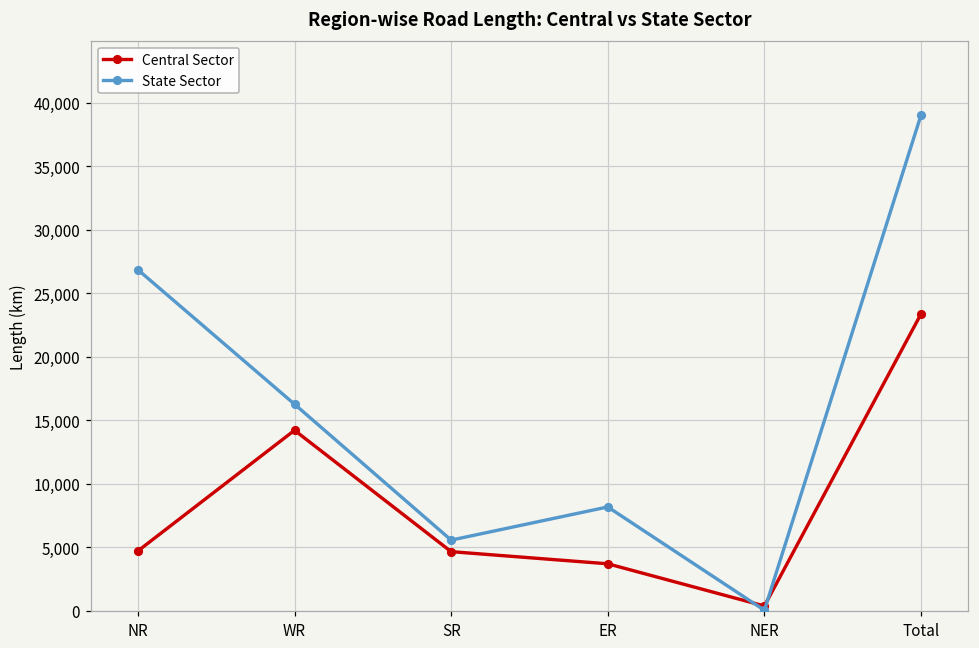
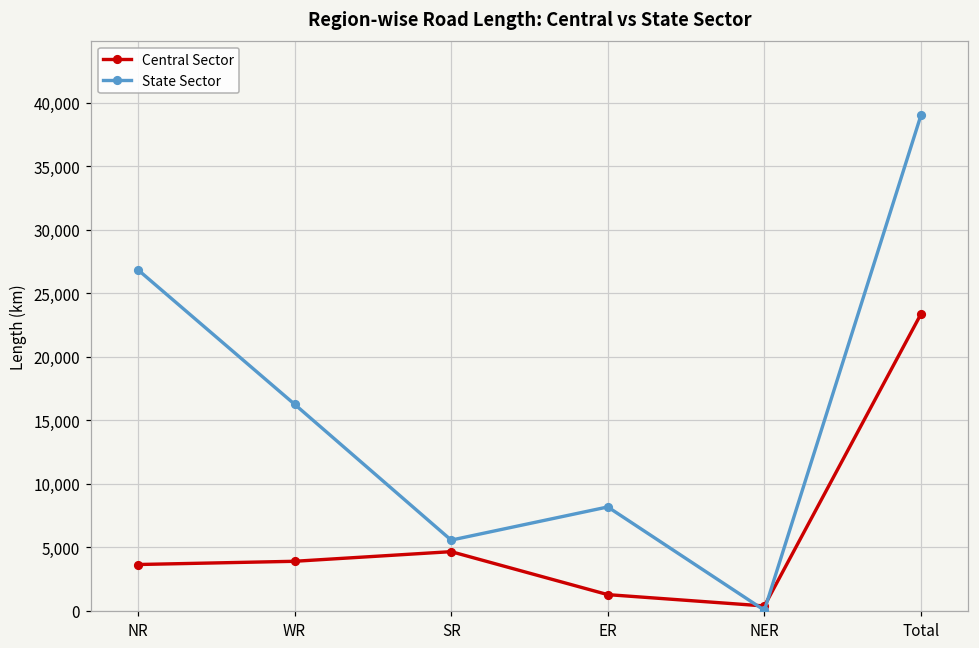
  {
    "Central Sector": {
-     "NR": "4,700",
-     "WR": "14,200",
+     "NR": "3,700",
+     "WR": "3,900",
      "SR": "4,700",
-     "ER": "3,700",
+     "ER": "1,300",
      "NER": "400",
      "Total": "23,400"
    },
    "State Sector": {
      "NR": "26,800",
      "WR": "16,300",
      "SR": "5,600",
      "ER": "8,200",
      "NER": "100",
      "Total": "39,000"
    }
  }
